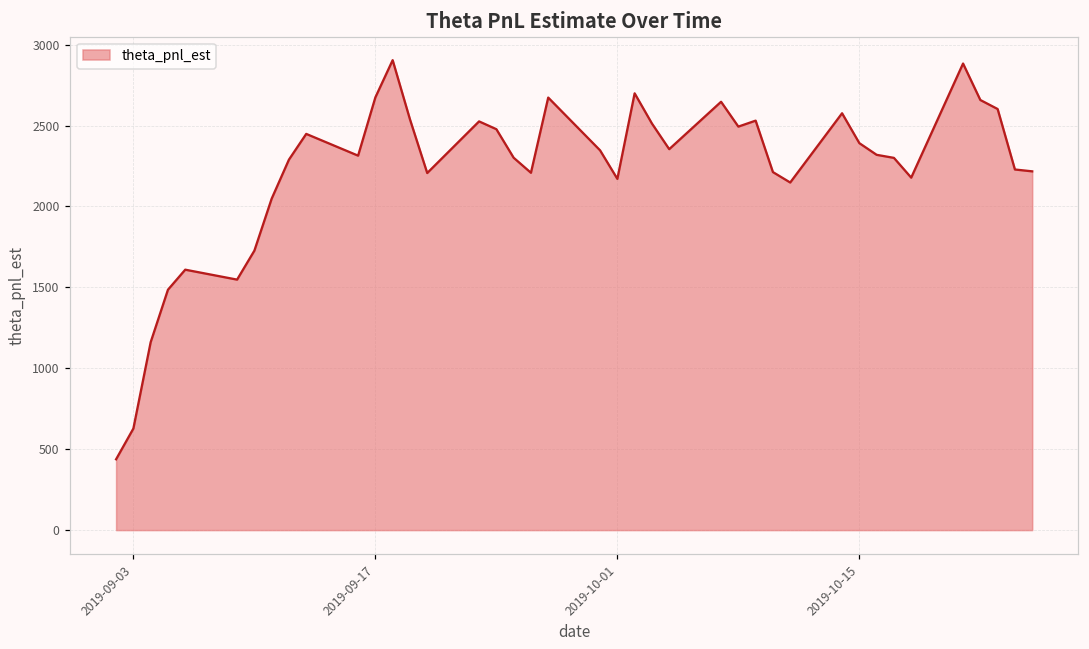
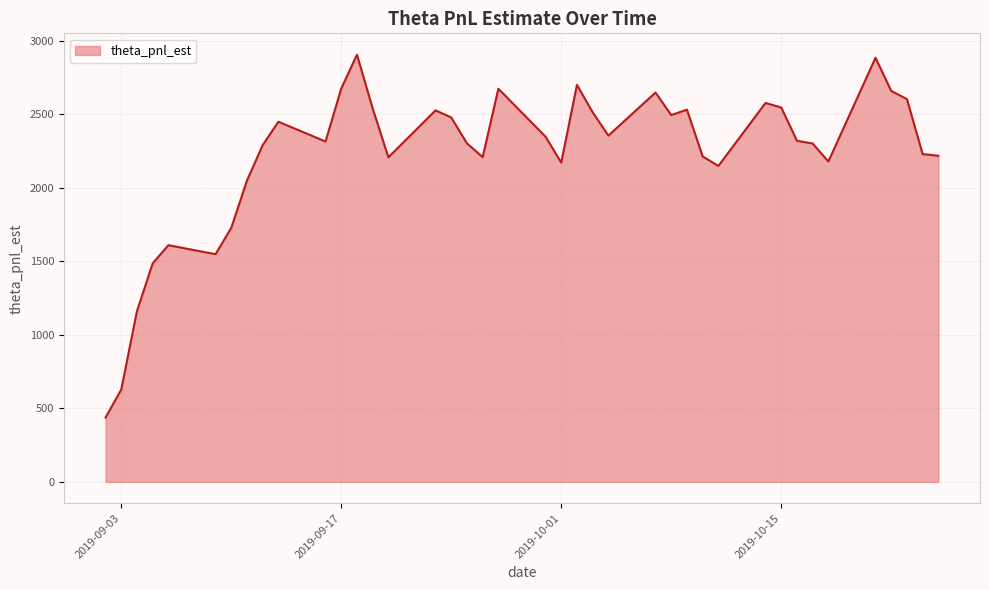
  {
    "2019-09-03": 630,
    "2019-09-17": 2670,
    "2019-10-01": 2170,
-   "2019-10-15": 2390
+   "2019-10-15": 2540
  }
